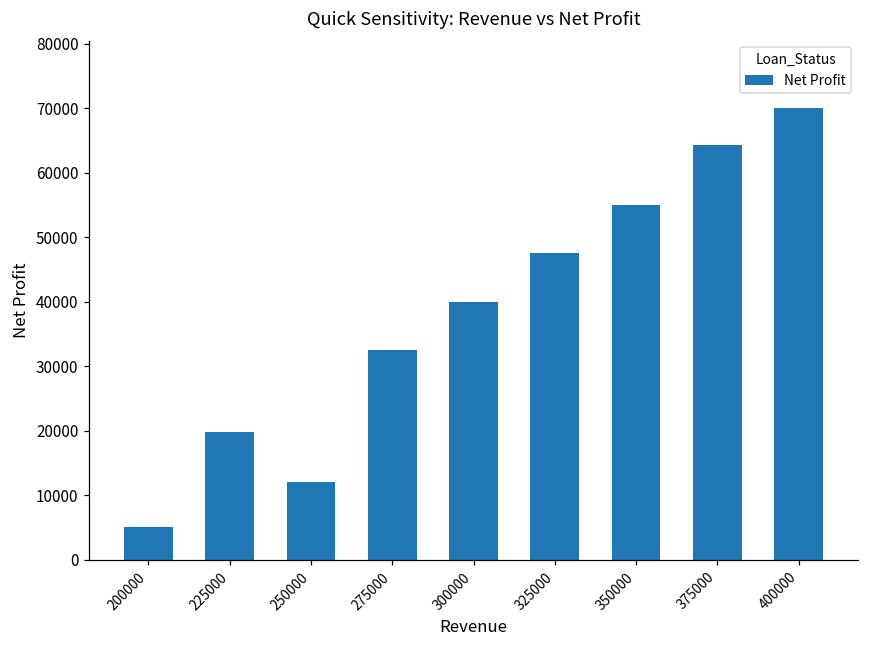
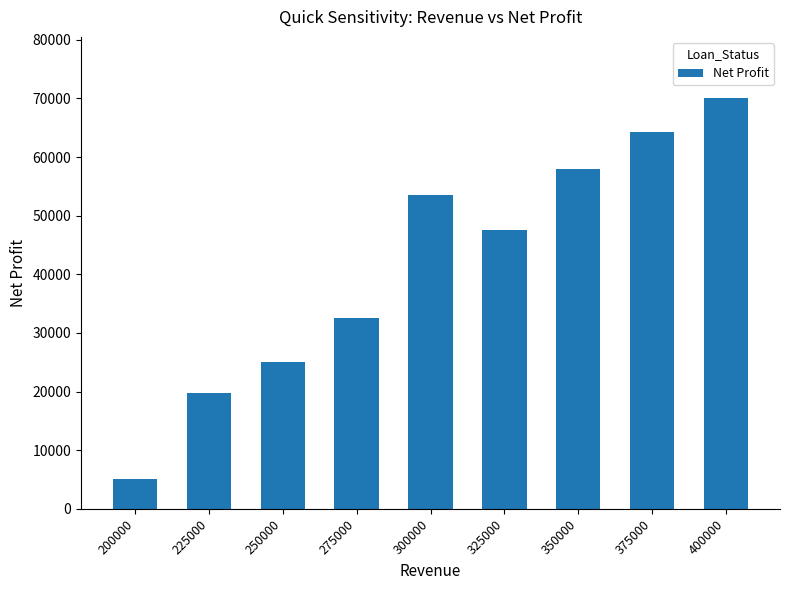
  {
    "200000": 5000,
    "225000": 20000,
-   "250000": 12000,
+   "250000": 25000,
    "275000": 33000,
-   "300000": 40000,
+   "300000": 54000,
    "325000": 48000,
-   "350000": 55000,
+   "350000": 58000,
    "375000": 64000,
    "400000": 70000
  }
